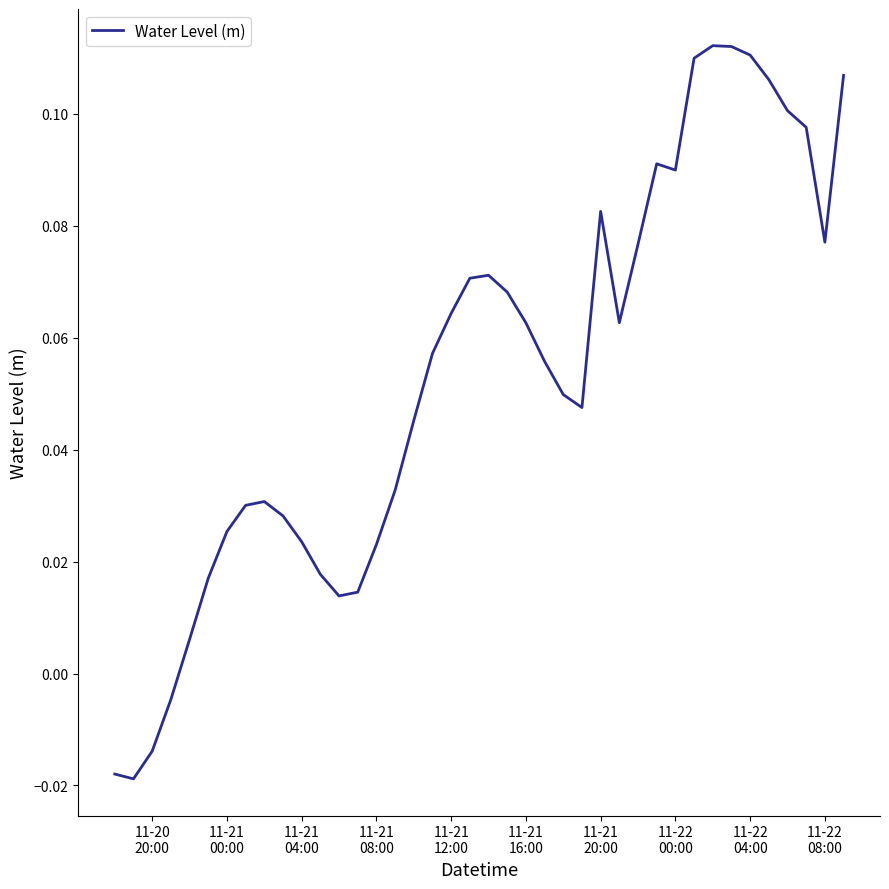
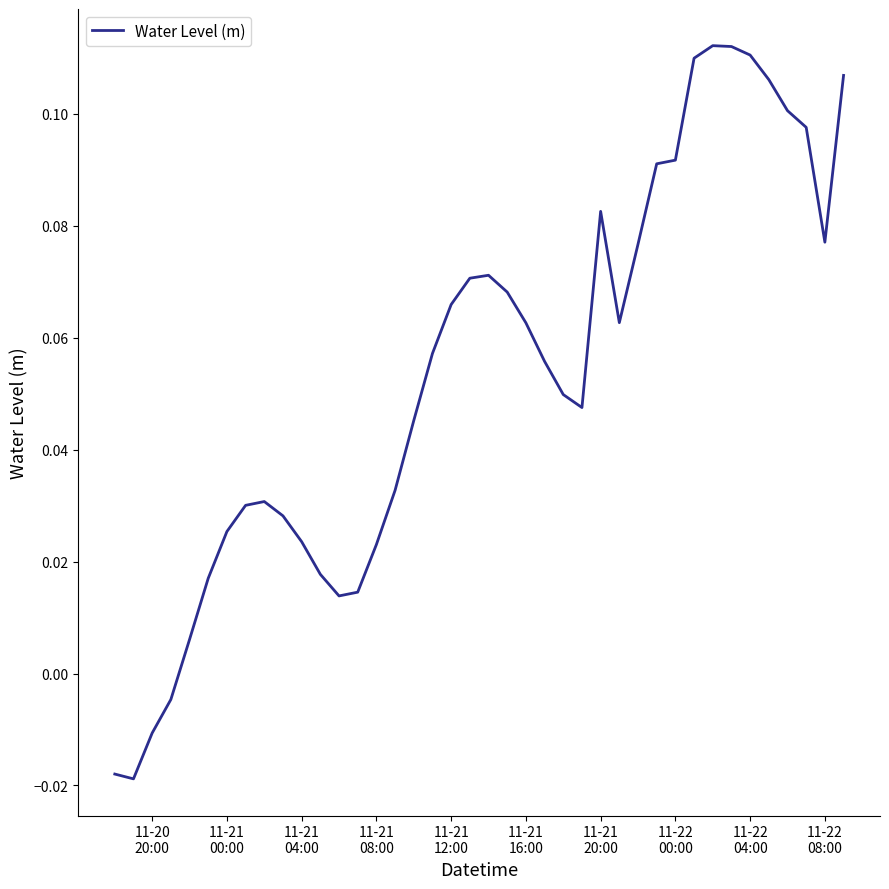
  {
-   "11-20 20:00": -0.014,
+   "11-20 20:00": -0.011,
    "11-21 00:00": 0.025,
    "11-21 04:00": 0.024,
    "11-21 08:00": 0.023,
-   "11-21 12:00": 0.064,
+   "11-21 12:00": 0.066,
    "11-21 16:00": 0.063,
    "11-21 20:00": 0.083,
-   "11-22 00:00": 0.090,
+   "11-22 00:00": 0.092,
    "11-22 04:00": 0.111,
    "11-22 08:00": 0.077
  }
